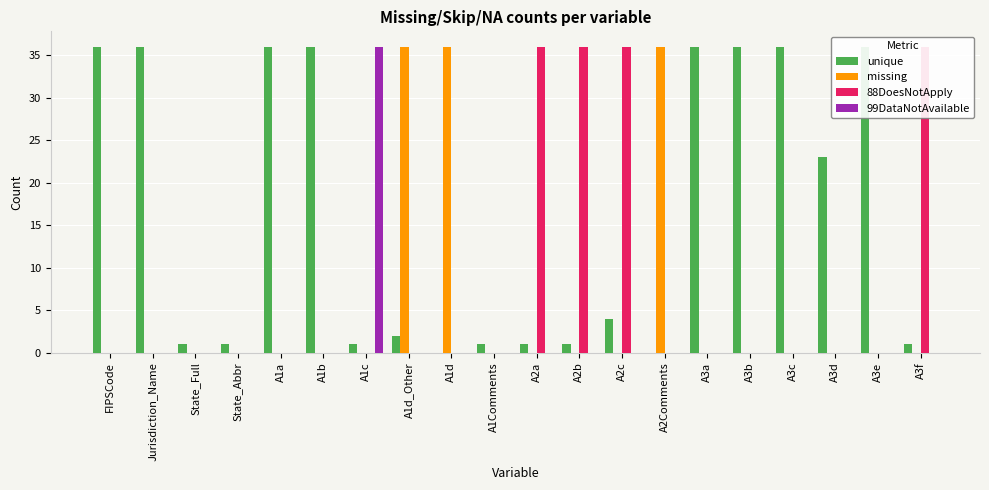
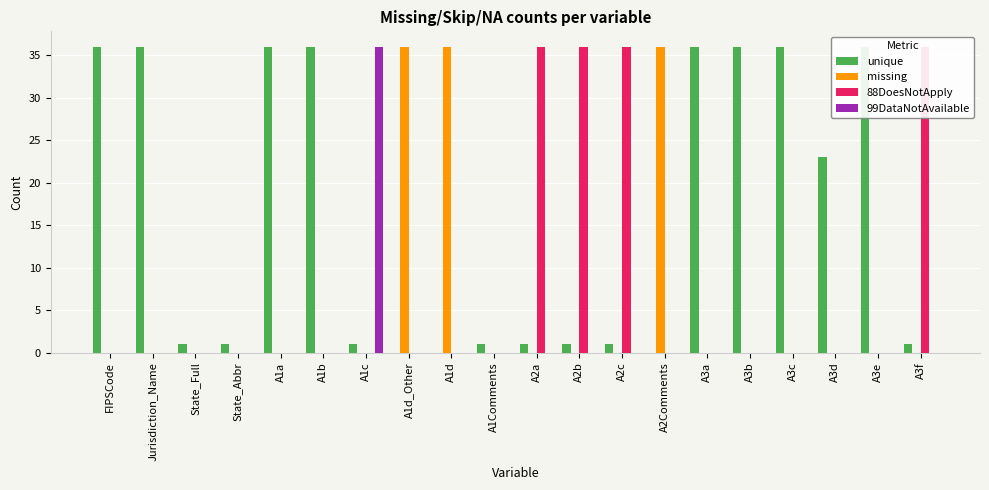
  {
    "unique": {
      "FIPSCode": 36,
      "Jurisdiction_Name": 36,
      "State_Full": 1,
      "State_Abbr": 1,
      "A1a": 36,
      "A1b": 36,
      "A1c": 1,
-     "A1d_Other": 2,
+     "A1d_Other": 0,
      "A1d": 0,
      "A1Comments": 1,
      "A2a": 1,
      "A2b": 1,
-     "A2c": 4,
+     "A2c": 1,
      "A2Comments": 0,
      "A3a": 36,
      "A3b": 36,
      "A3c": 36,
      "A3d": 23,
      "A3f": 1
    },
    "missing": {
      "FIPSCode": 0,
      "Jurisdiction_Name": 0,
      "State_Full": 0,
      "State_Abbr": 0,
      "A1a": 0,
      "A1b": 0,
      "A1c": 0,
      "A1d_Other": 36,
      "A1d": 36,
      "A1Comments": 0,
      "A2a": 0,
      "A2b": 0,
      "A2c": 0,
      "A2Comments": 36,
      "A3a": 0,
      "A3b": 0,
      "A3c": 0,
      "A3d": 0,
      "A3e": 0,
      "A3f": 0
    },
    "88DoesNotApply": {
      "FIPSCode": 0,
      "Jurisdiction_Name": 0,
      "State_Full": 0,
      "State_Abbr": 0,
      "A1a": 0,
      "A1b": 0,
      "A1c": 0,
      "A1d_Other": 0,
      "A1d": 0,
      "A1Comments": 0,
      "A2a": 36,
      "A2b": 36,
      "A2c": 36,
      "A2Comments": 0,
      "A3a": 0,
      "A3b": 0,
      "A3c": 0,
      "A3d": 0,
      "A3e": 0
    },
    "99DataNotAvailable": {
      "FIPSCode": 0,
      "Jurisdiction_Name": 0,
      "State_Full": 0,
      "State_Abbr": 0,
      "A1a": 0,
      "A1b": 0,
      "A1c": 36,
      "A1d_Other": 0,
      "A1d": 0,
      "A1Comments": 0,
      "A2a": 0,
      "A2b": 0,
      "A2c": 0,
      "A2Comments": 0,
      "A3a": 0,
      "A3b": 0,
      "A3c": 0,
      "A3d": 0,
      "A3e": 0,
      "A3f": 0
    }
  }
